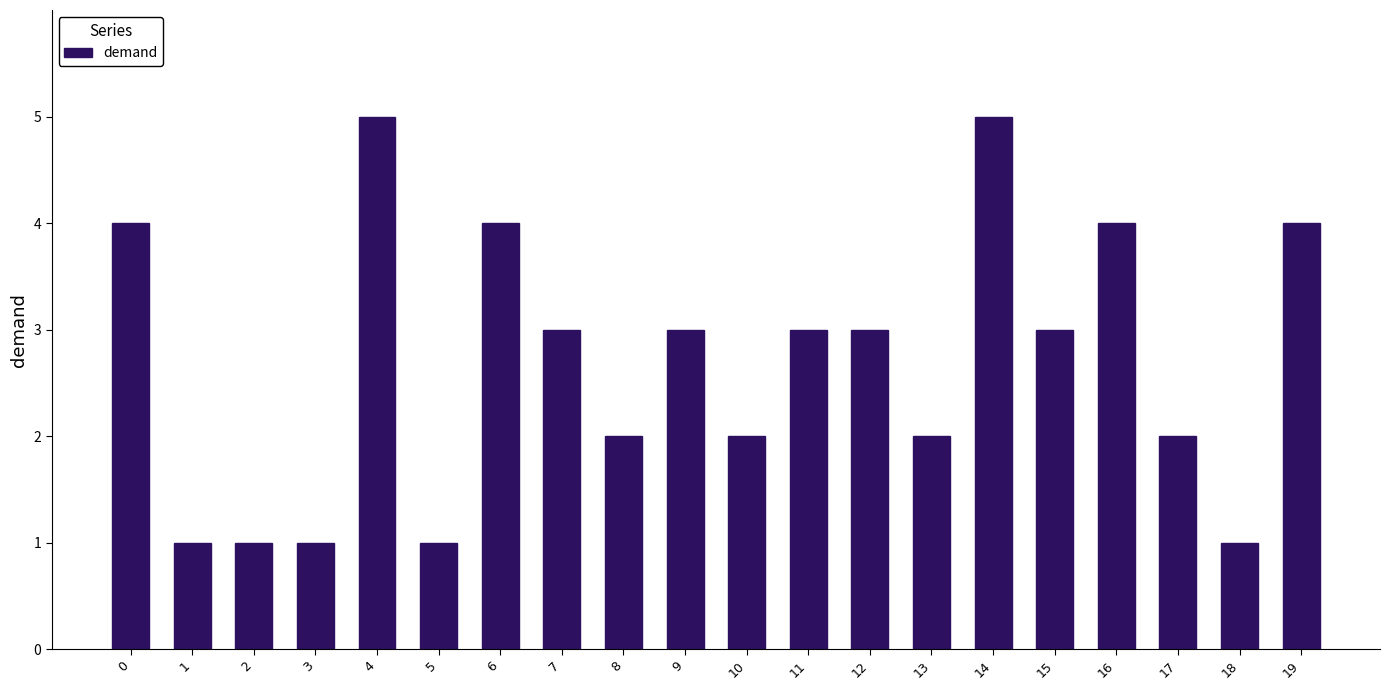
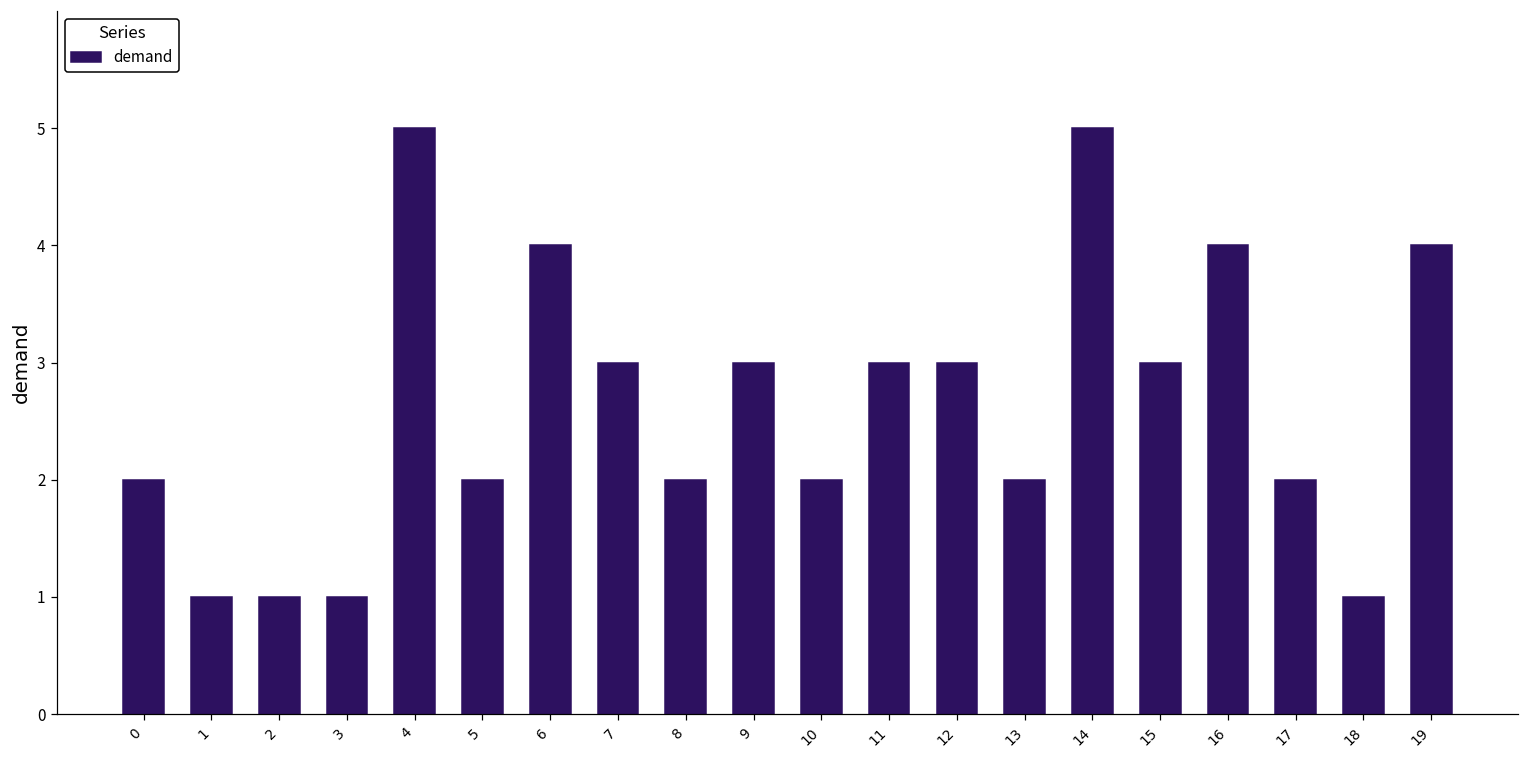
  {
-   "0": 4,
+   "0": 2,
    "1": 1,
    "2": 1,
    "3": 1,
    "4": 5,
-   "5": 1,
+   "5": 2,
    "6": 4,
    "7": 3,
    "8": 2,
    "9": 3,
    "10": 2,
    "11": 3,
    "12": 3,
    "13": 2,
    "14": 5,
    "15": 3,
    "16": 4,
    "17": 2,
    "18": 1,
    "19": 4
  }
